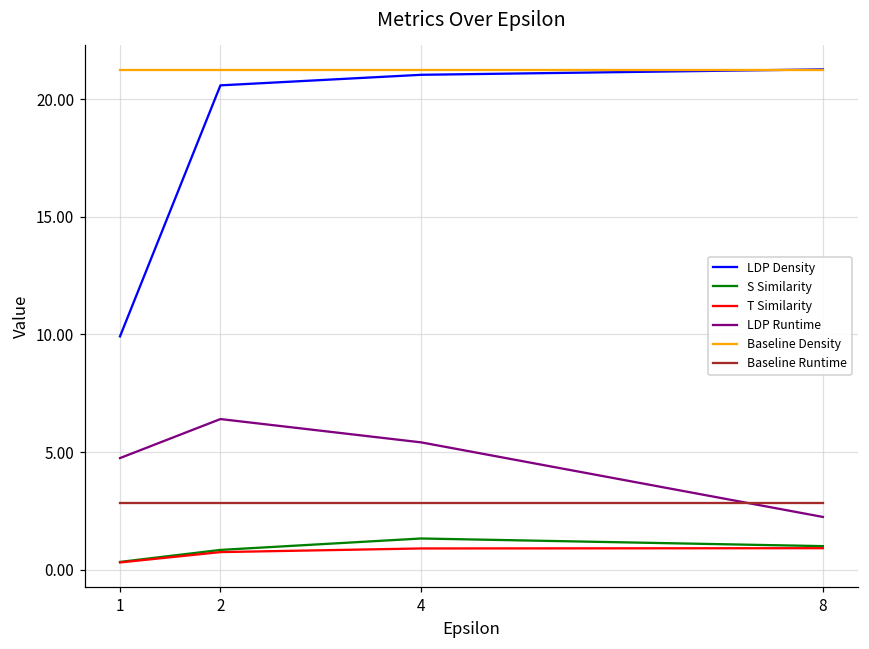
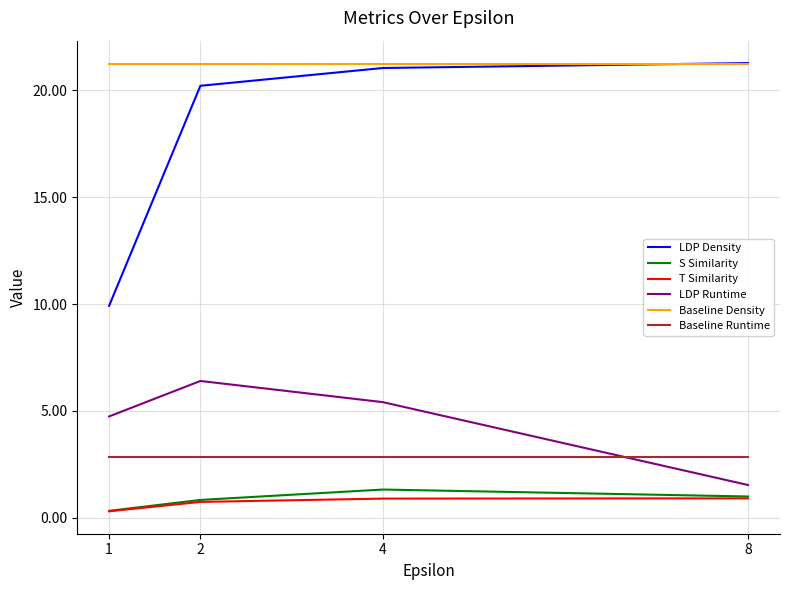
  {
    "LDP Density": {
      "1": 9.9,
-     "2": 20.6,
+     "2": 20.2,
      "4": 21.0
    },
    "S Similarity": {
      "4": 1.3
    },
    "T Similarity": {
      "4": 0.9
    },
    "LDP Runtime": {
      "1": 4.7,
      "2": 6.4,
      "4": 5.4,
-     "8": 2.2
+     "8": 1.5
    },
    "Baseline Density": {
      "1": 21.2,
      "2": 21.2,
      "4": 21.2
    },
    "Baseline Runtime": {
      "1": 2.8,
      "2": 2.8,
      "4": 2.8,
      "8": 2.8
    }
  }
